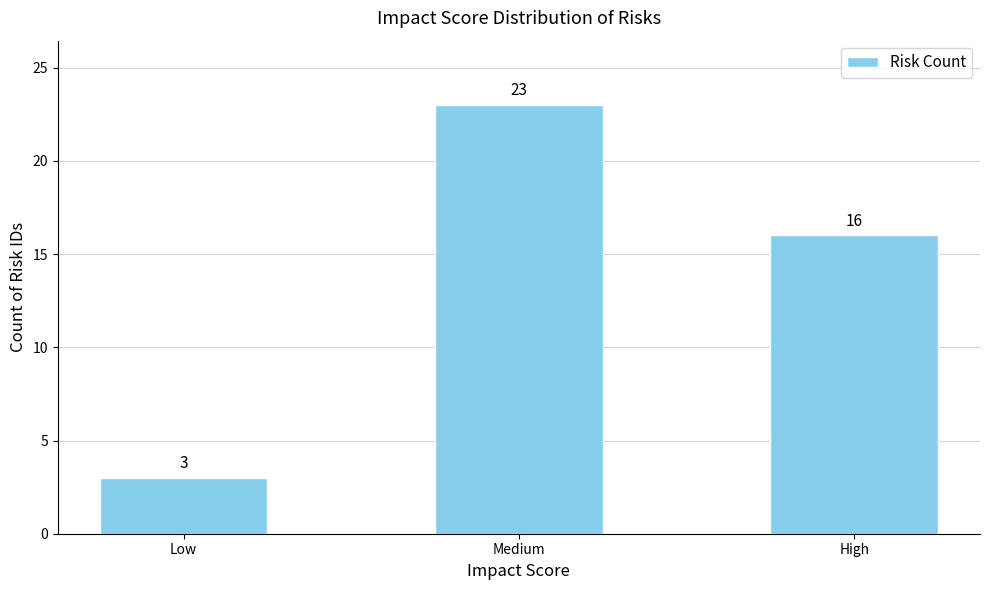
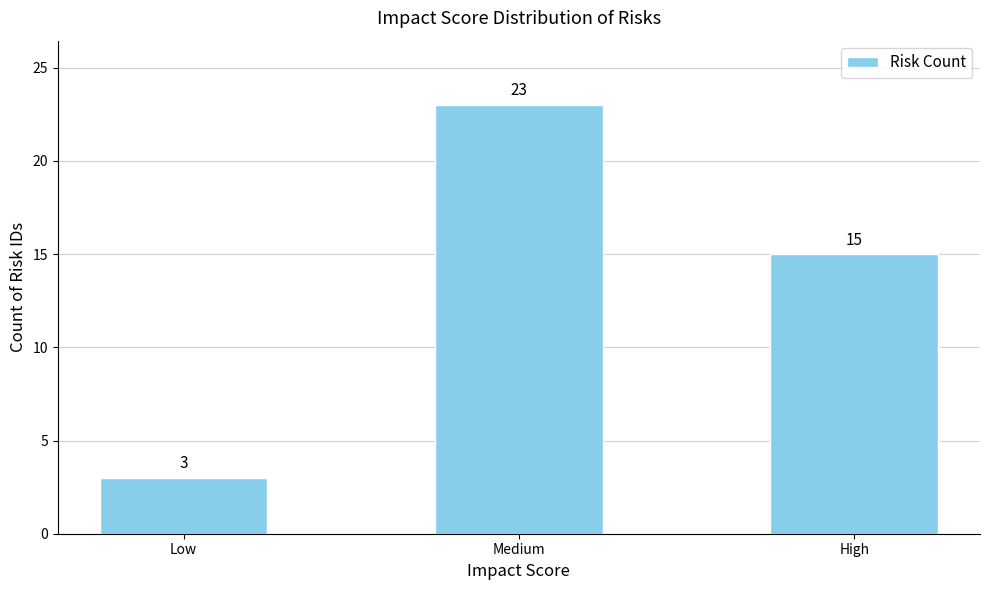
  {
    "Low": 3,
    "Medium": 23,
-   "High": 16
+   "High": 15
  }
